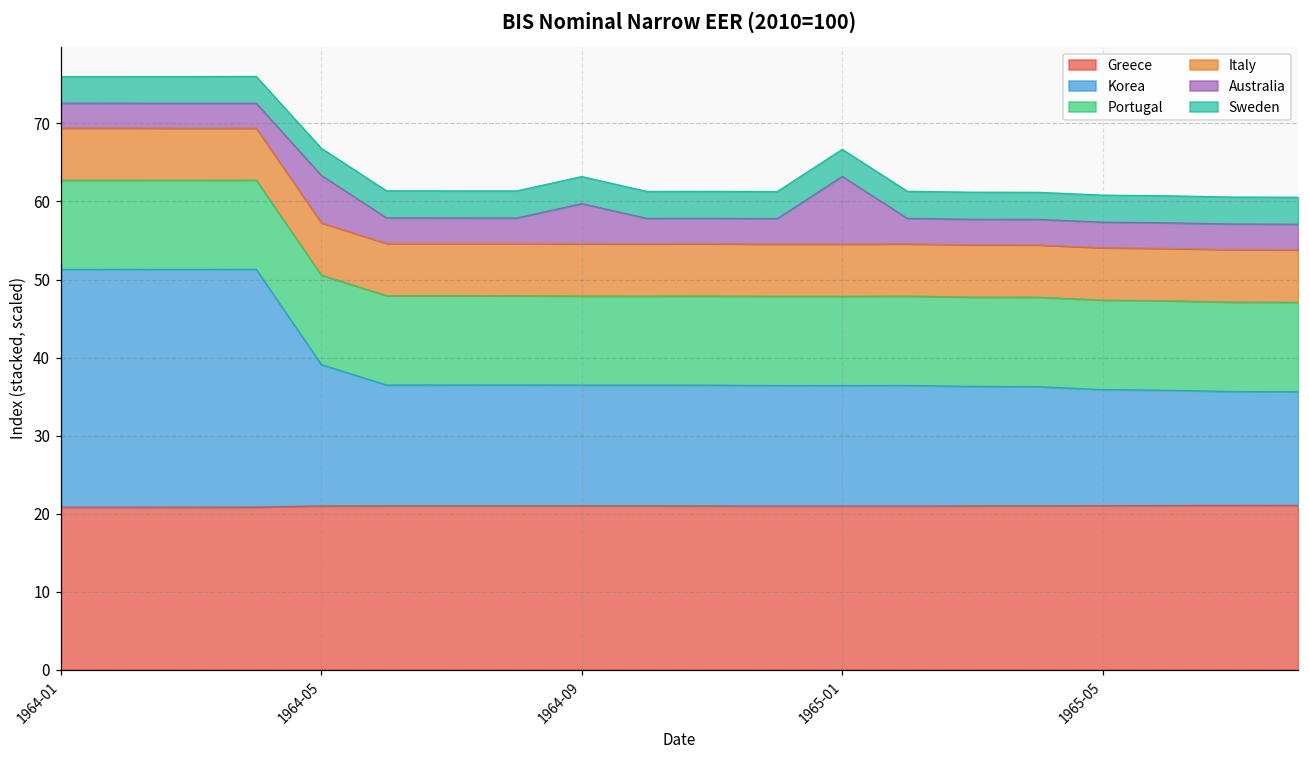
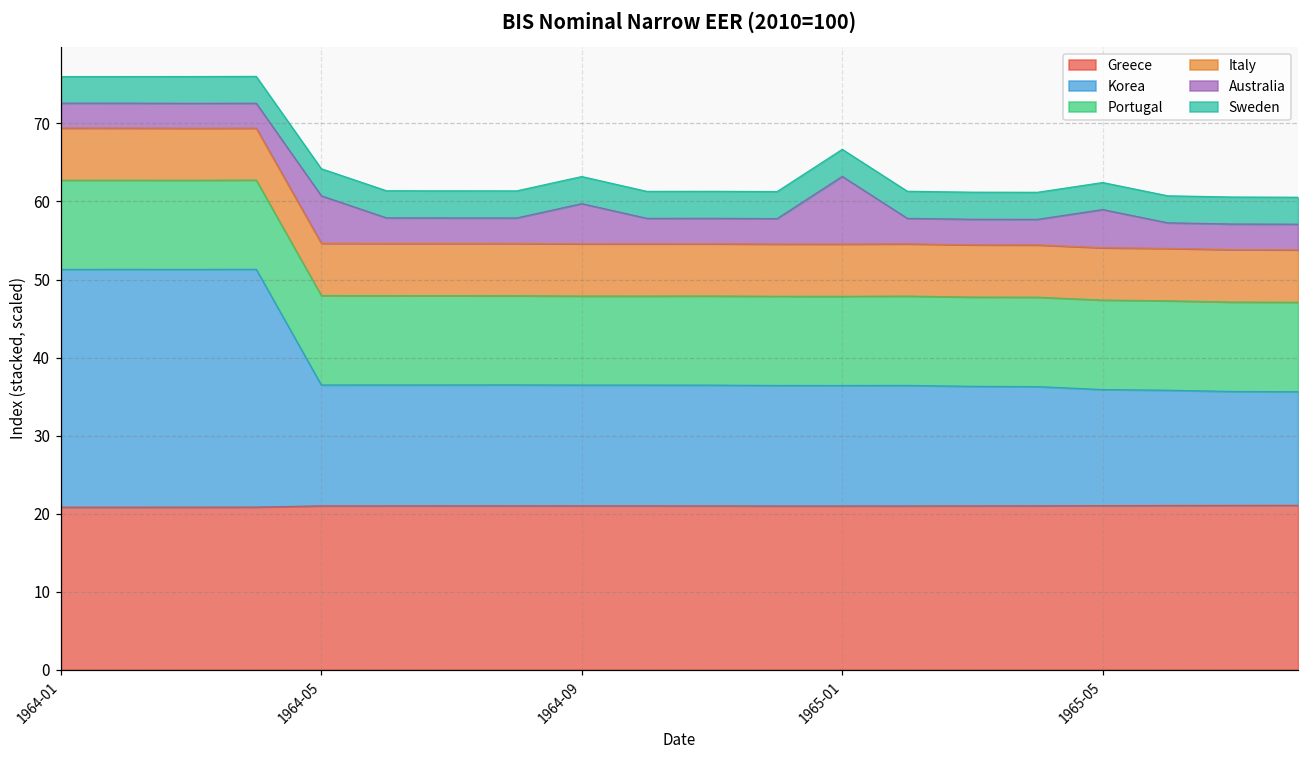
  {
    "Korea": {
      "1964-01": 30,
-     "1964-05": 18,
+     "1964-05": 15,
      "1964-09": 15,
      "1965-01": 15,
      "1965-05": 15
    },
    "Australia": {
      "1964-01": 3,
      "1964-05": 6,
      "1964-09": 5,
      "1965-01": 9,
-     "1965-05": 3
+     "1965-05": 5
    }
  }
